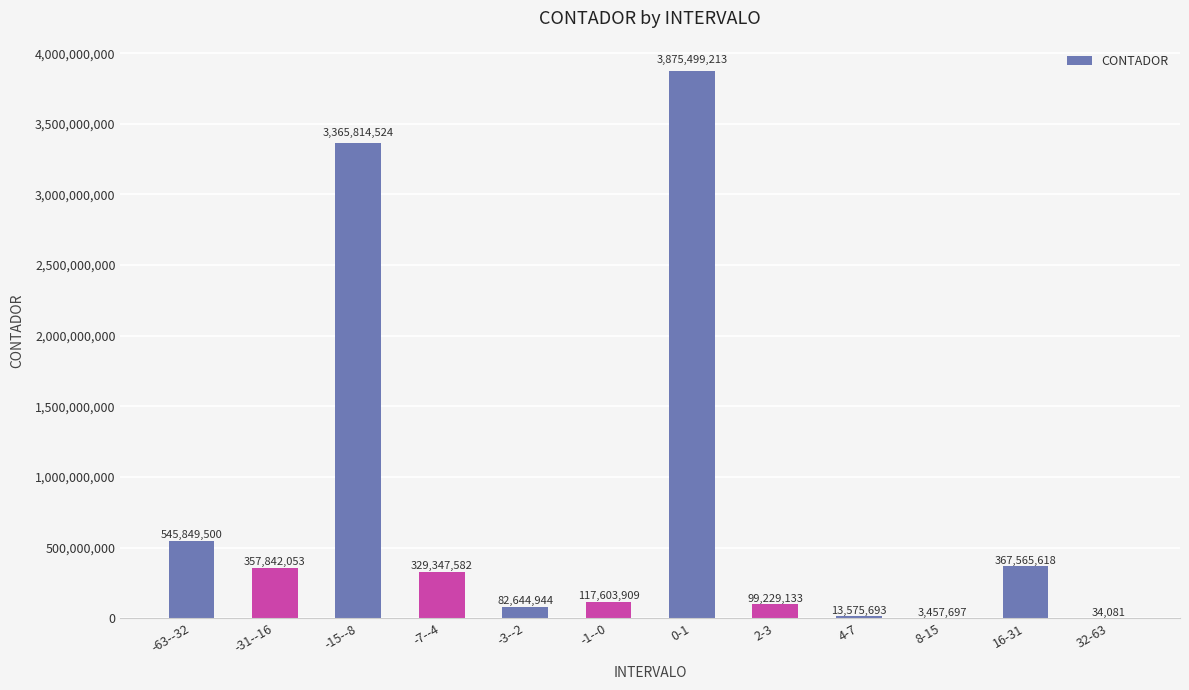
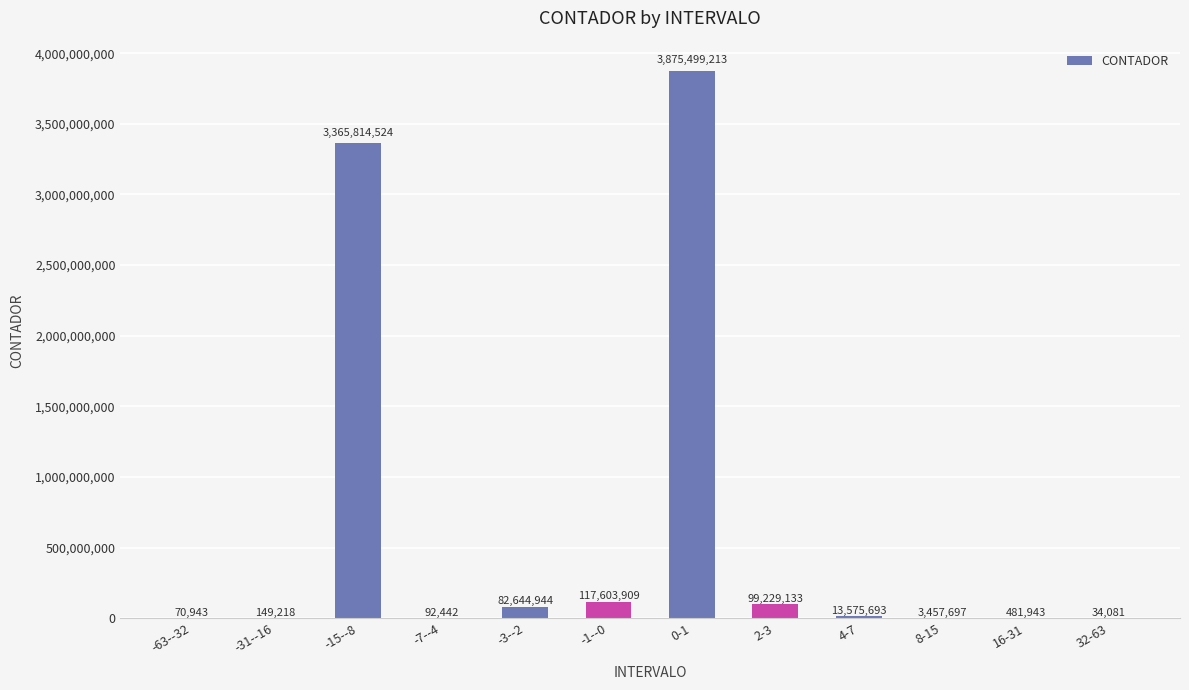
  {
-   "-63--32": "545,849,500",
-   "-31--16": "357,842,053",
+   "-63--32": "70,943",
+   "-31--16": "149,218",
    "-15--8": "3,365,814,524",
-   "-7--4": "329,347,582",
+   "-7--4": "92,442",
    "-3--2": "82,644,944",
    "-1--0": "117,603,909",
    "0-1": "3,875,499,213",
    "2-3": "99,229,133",
    "4-7": "13,575,693",
    "8-15": "3,457,697",
-   "16-31": "367,565,618",
+   "16-31": "481,943",
    "32-63": "34,081"
  }
